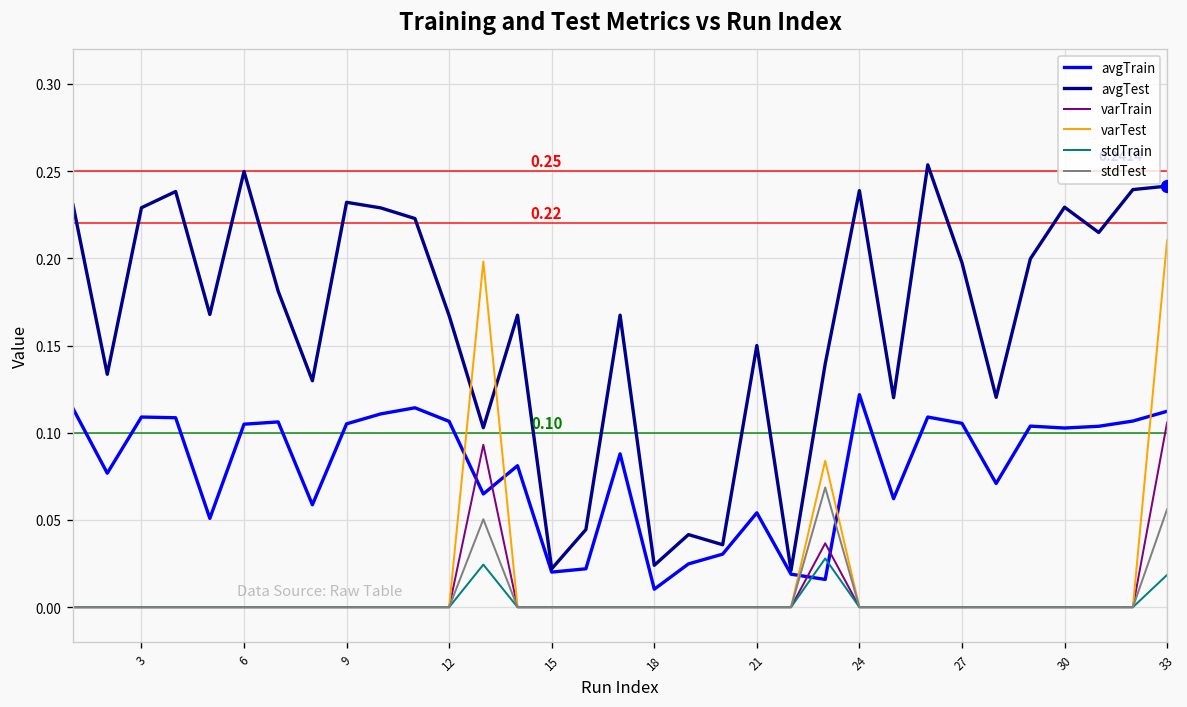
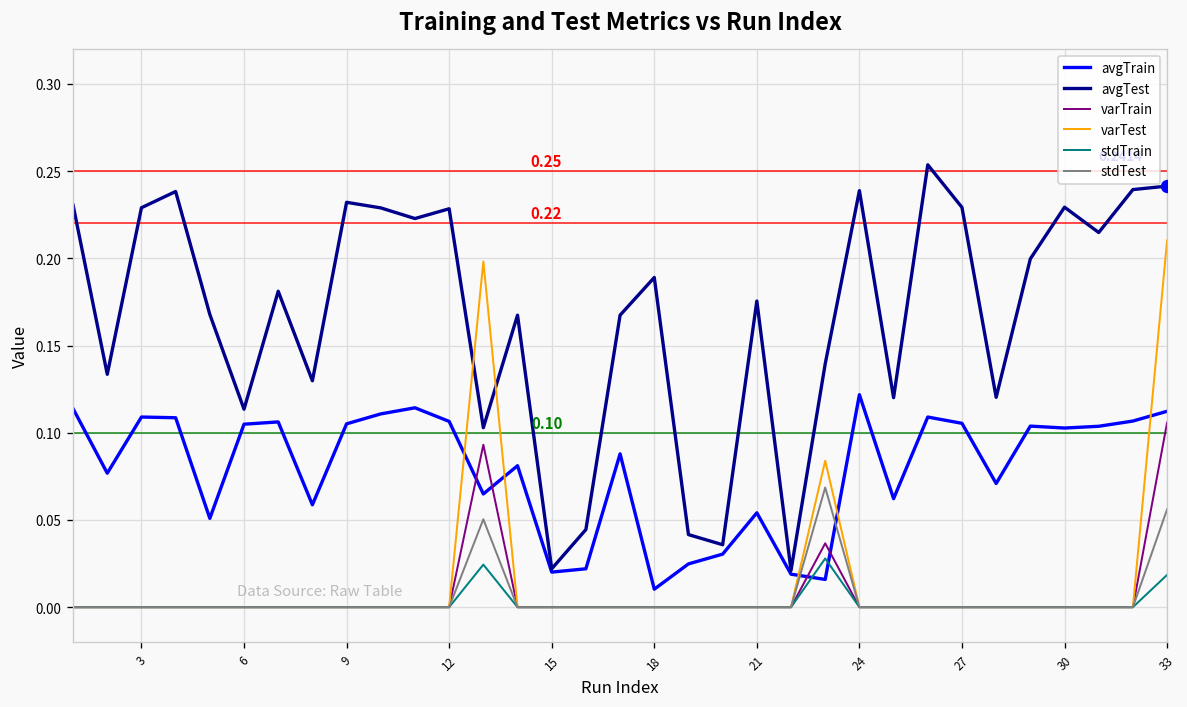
  {
    "avgTest": {
      "3": 0.229,
-     "6": 0.250,
+     "6": 0.114,
      "9": 0.232,
-     "12": 0.167,
+     "12": 0.228,
      "15": 0.022,
-     "18": 0.024,
-     "21": 0.150,
+     "18": 0.189,
+     "21": 0.176,
      "24": 0.239,
-     "27": 0.198,
+     "27": 0.229,
      "30": 0.229
    },
    "varTrain": {
      "33": 0.106
    },
    "varTest": {
      "33": 0.210
    },
    "stdTrain": {
      "33": 0.019
    },
    "stdTest": {
      "33": 0.056
    }
  }
